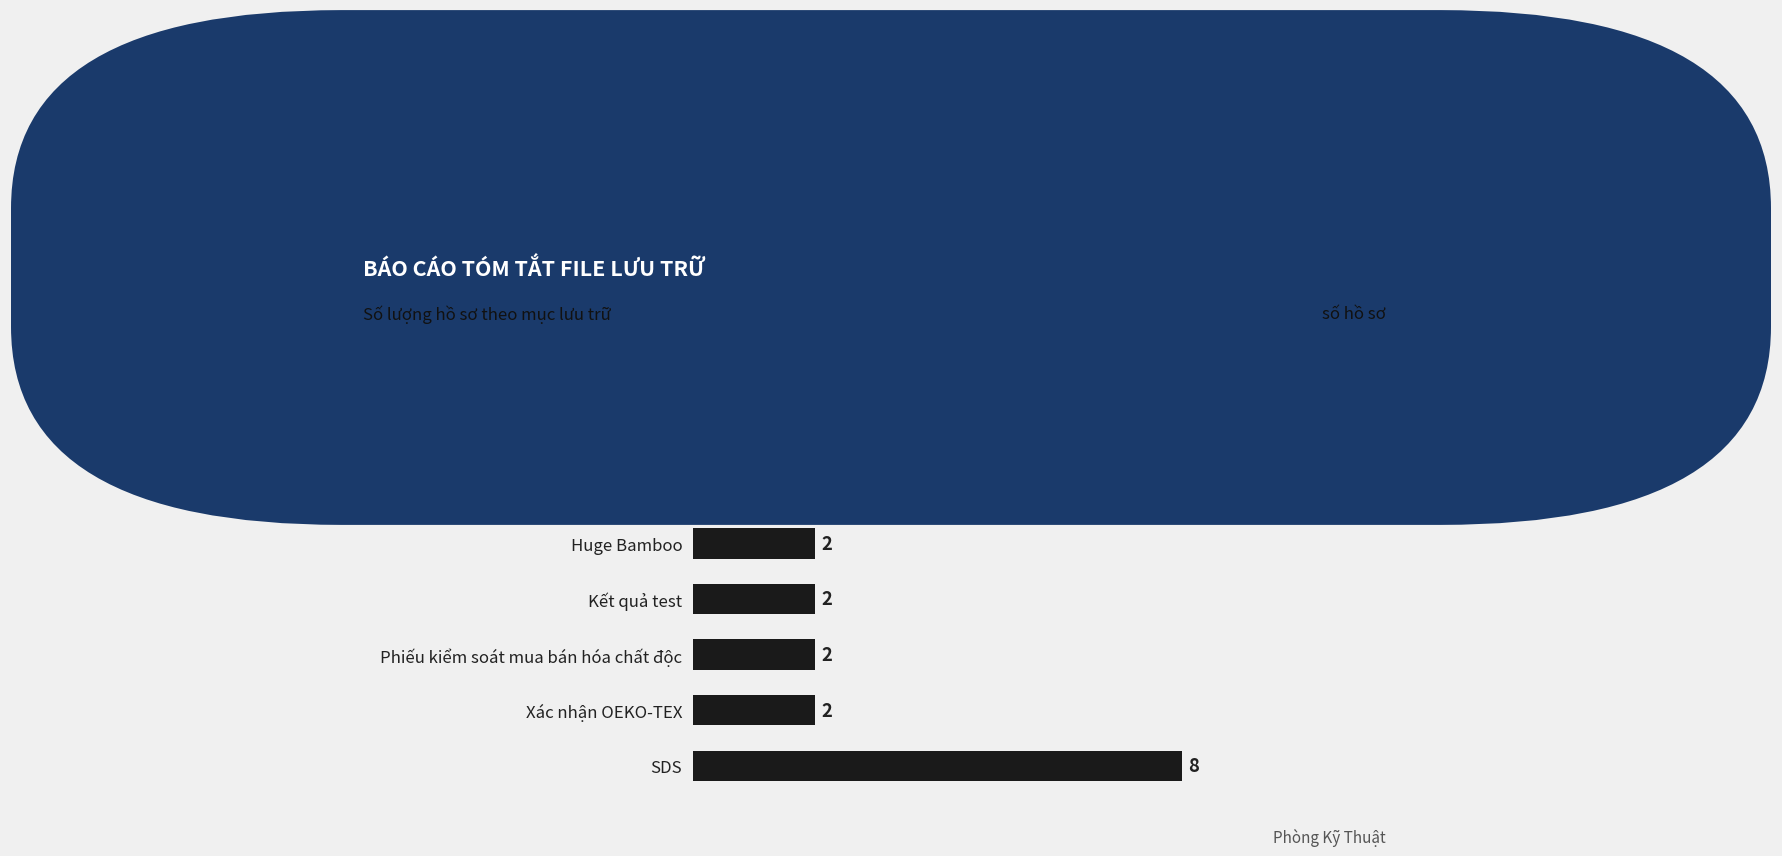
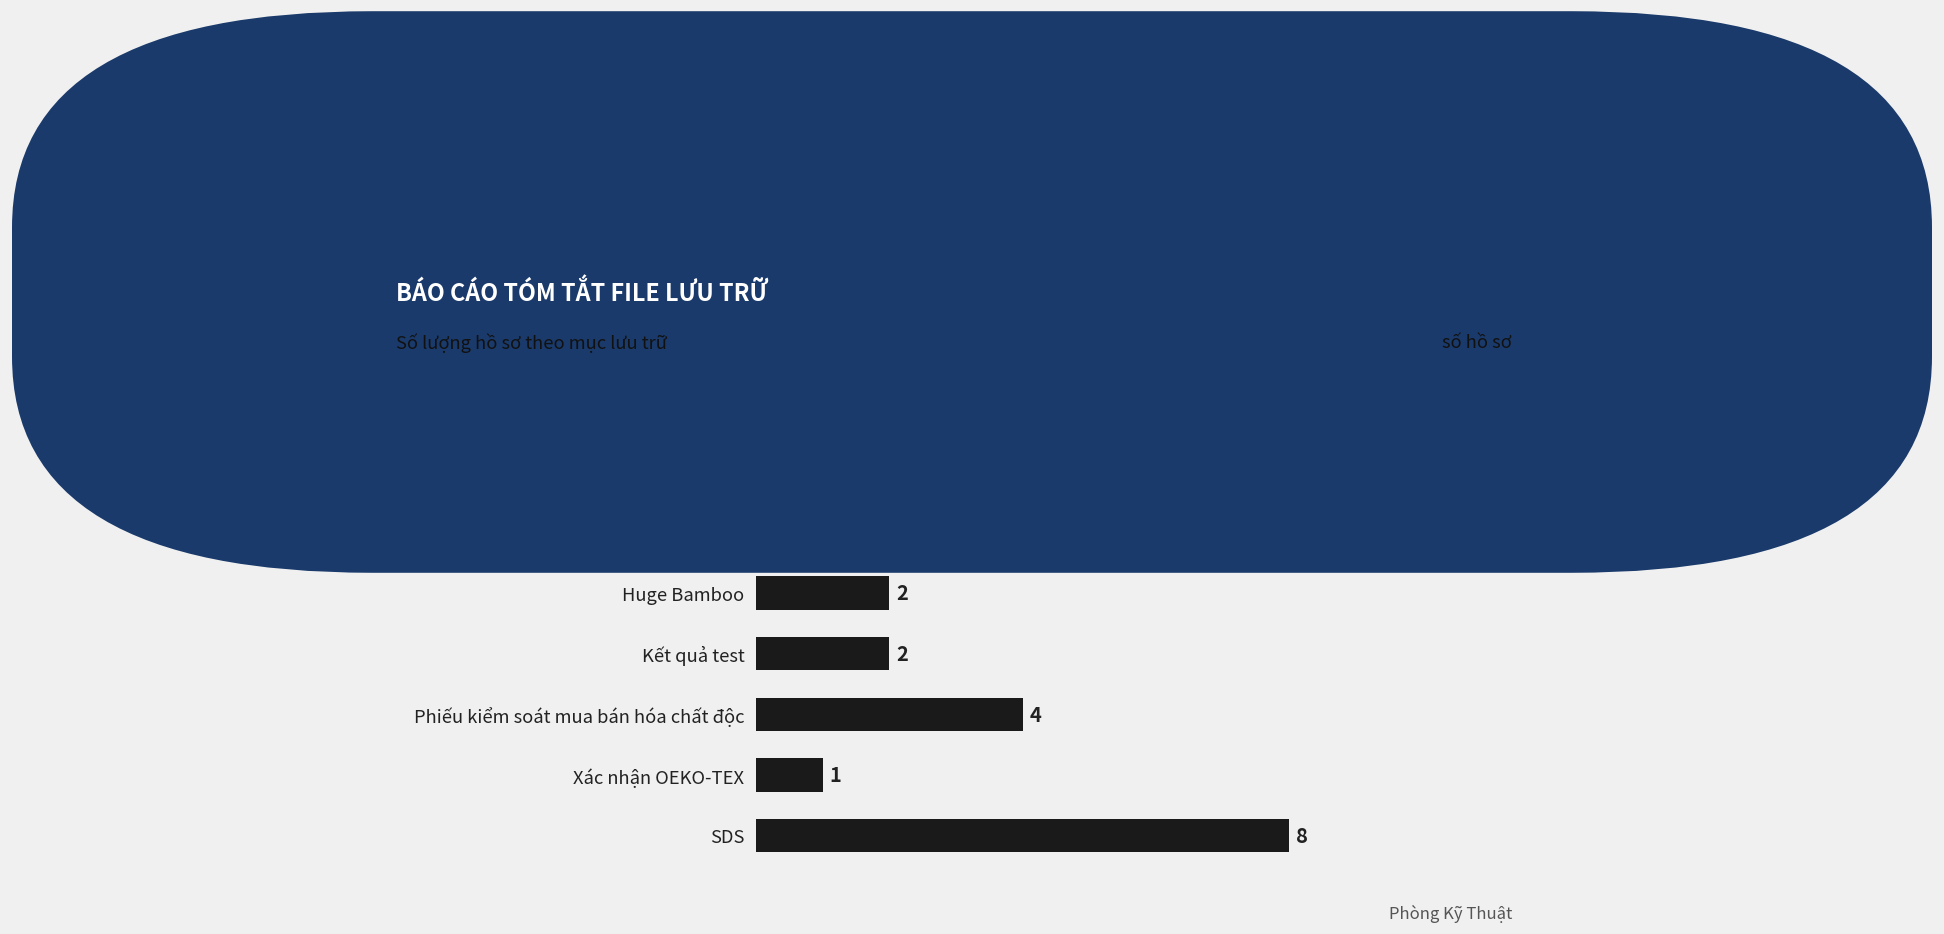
  {
    "Huge Bamboo": 2,
    "Kết quả test": 2,
-   "Phiếu kiểm soát mua bán hóa chất độc": 2,
-   "Xác nhận OEKO-TEX": 2,
+   "Phiếu kiểm soát mua bán hóa chất độc": 4,
+   "Xác nhận OEKO-TEX": 1,
    "SDS": 8
  }
